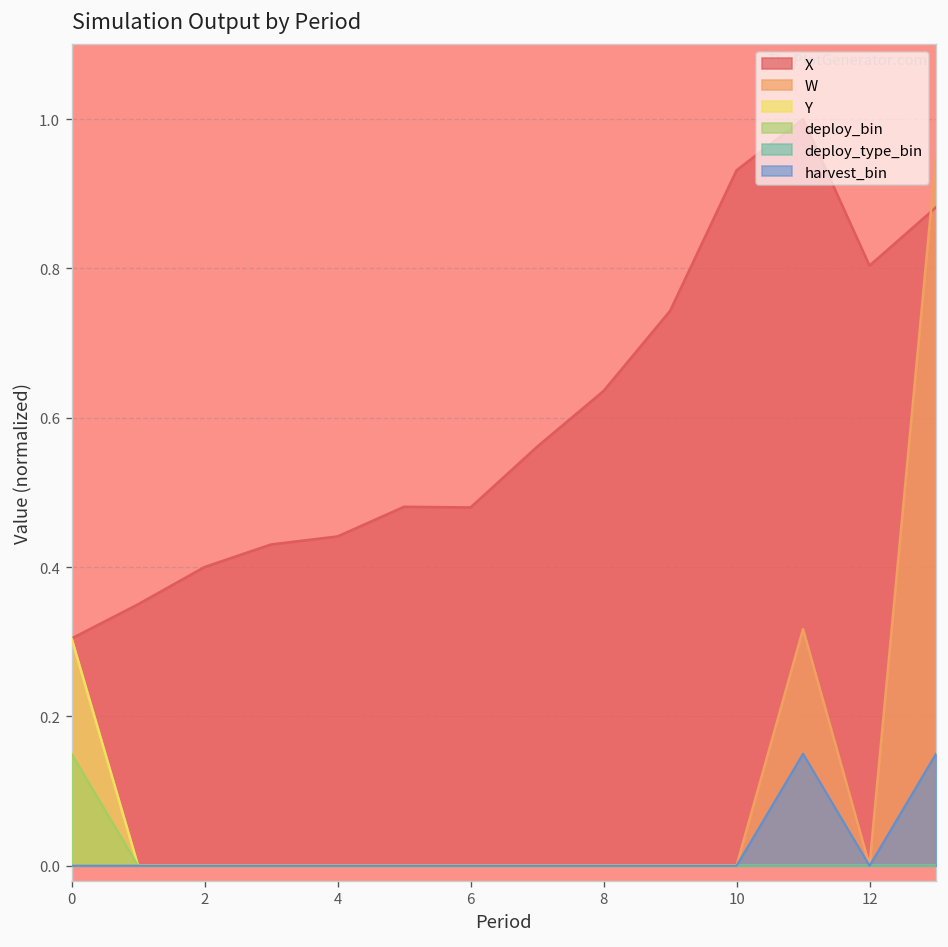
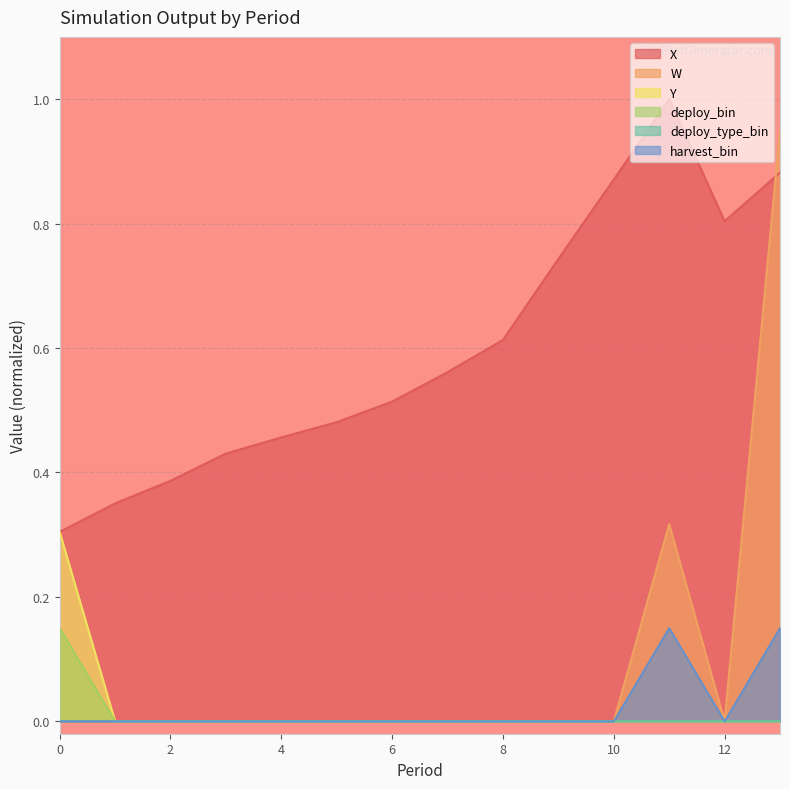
  {
    "X": {
-     "2": 0.40,
-     "4": 0.44,
-     "6": 0.48,
-     "8": 0.64,
-     "10": 0.93,
+     "2": 0.39,
+     "4": 0.46,
+     "6": 0.51,
+     "8": 0.61,
+     "10": 0.87,
      "12": 0.80
    },
    "deploy_bin": {
      "0": 0.15
    }
  }
